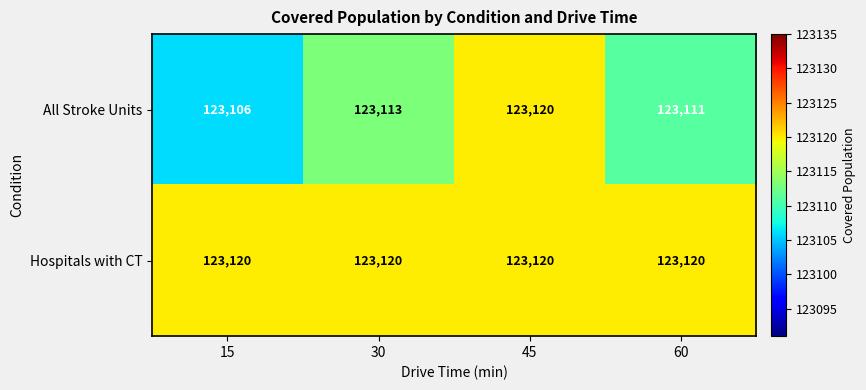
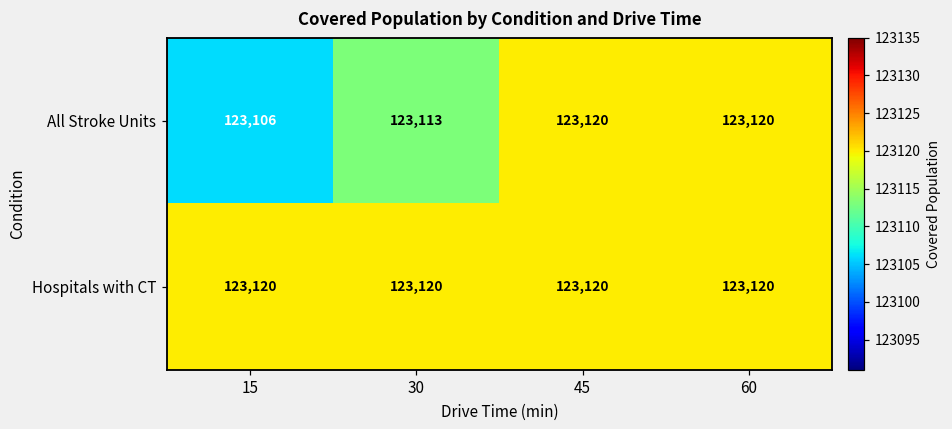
  {
    "All Stroke Units": {
      "15": "123,106",
      "30": "123,113",
      "45": "123,120",
-     "60": "123,111"
+     "60": "123,120"
    },
    "Hospitals with CT": {
      "15": "123,120",
      "30": "123,120",
      "45": "123,120",
      "60": "123,120"
    }
  }
